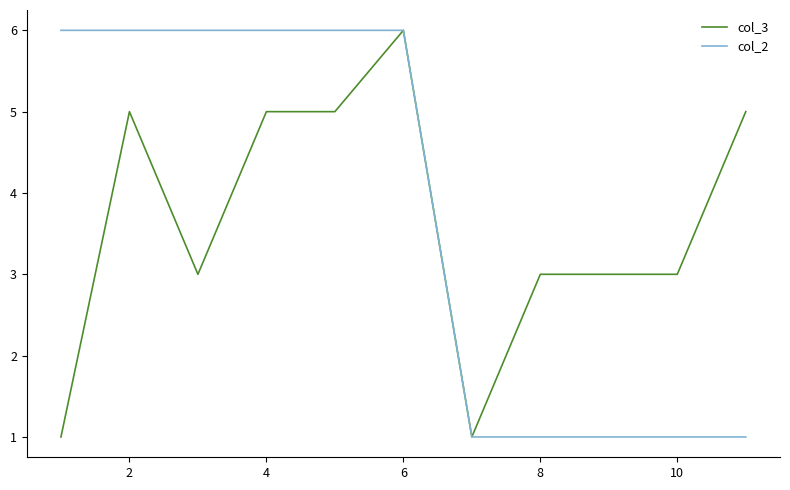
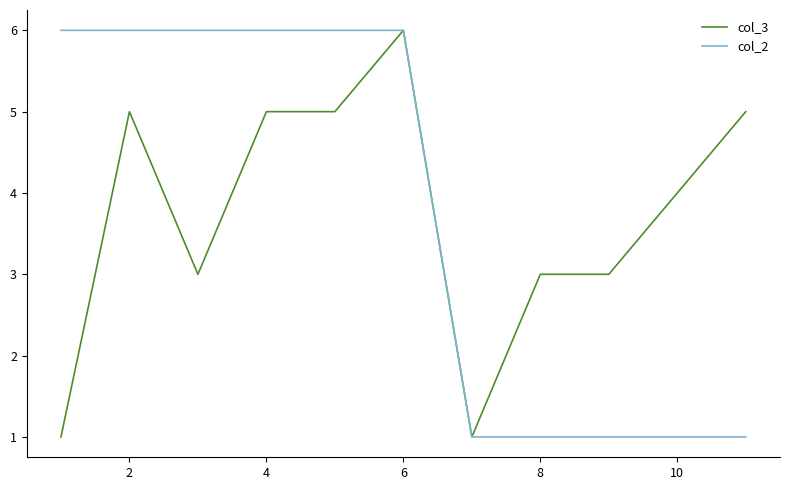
  {
    "col_3": {
      "2": 5,
      "4": 5,
      "8": 3,
-     "10": 3
+     "10": 4
    },
    "col_2": {
      "2": 6,
      "4": 6,
      "8": 1,
      "10": 1
    }
  }
